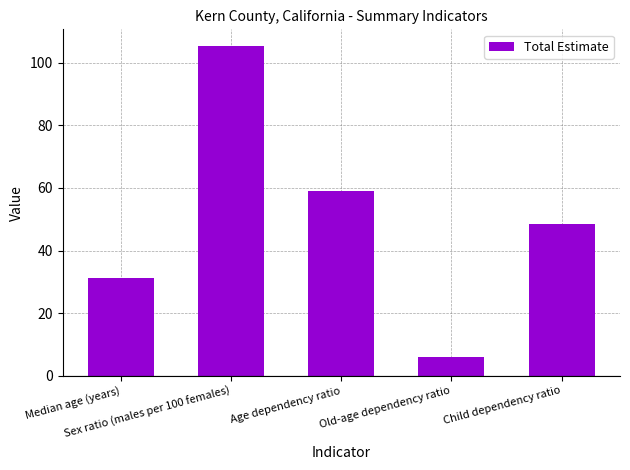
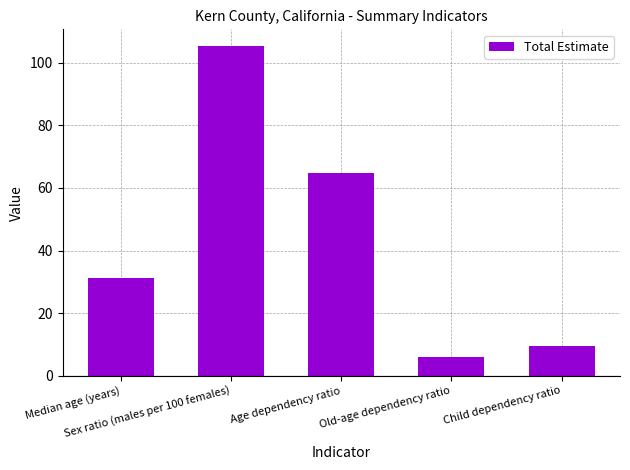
  {
    "Median age (years)": 31,
    "Sex ratio (males per 100 females)": 105,
-   "Age dependency ratio": 59,
+   "Age dependency ratio": 65,
    "Old-age dependency ratio": 6,
-   "Child dependency ratio": 49
+   "Child dependency ratio": 10
  }
